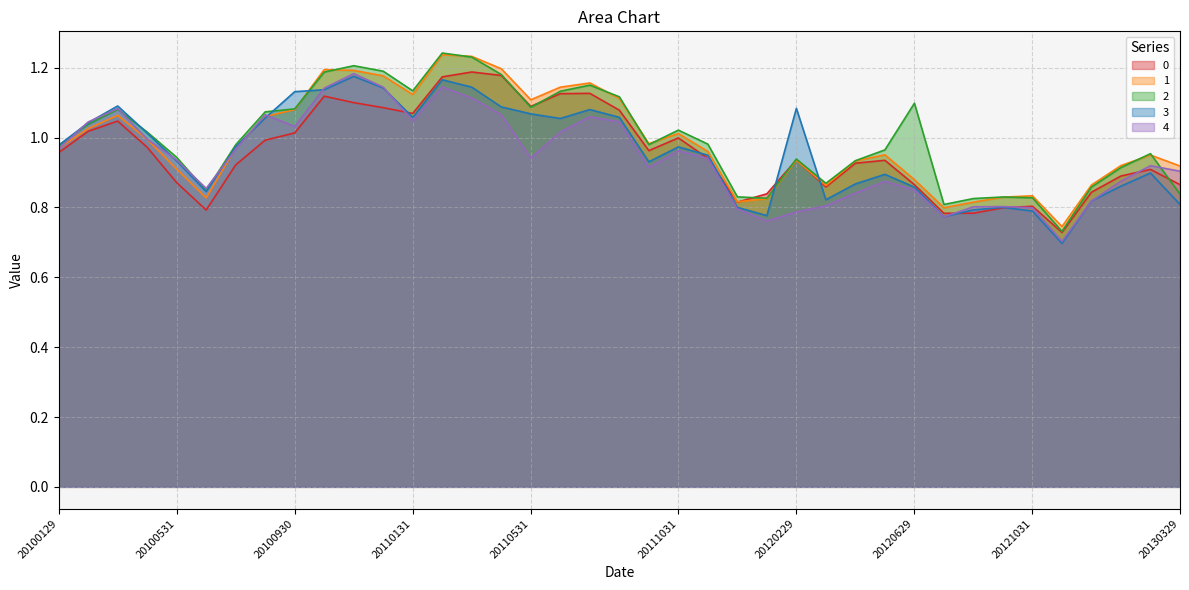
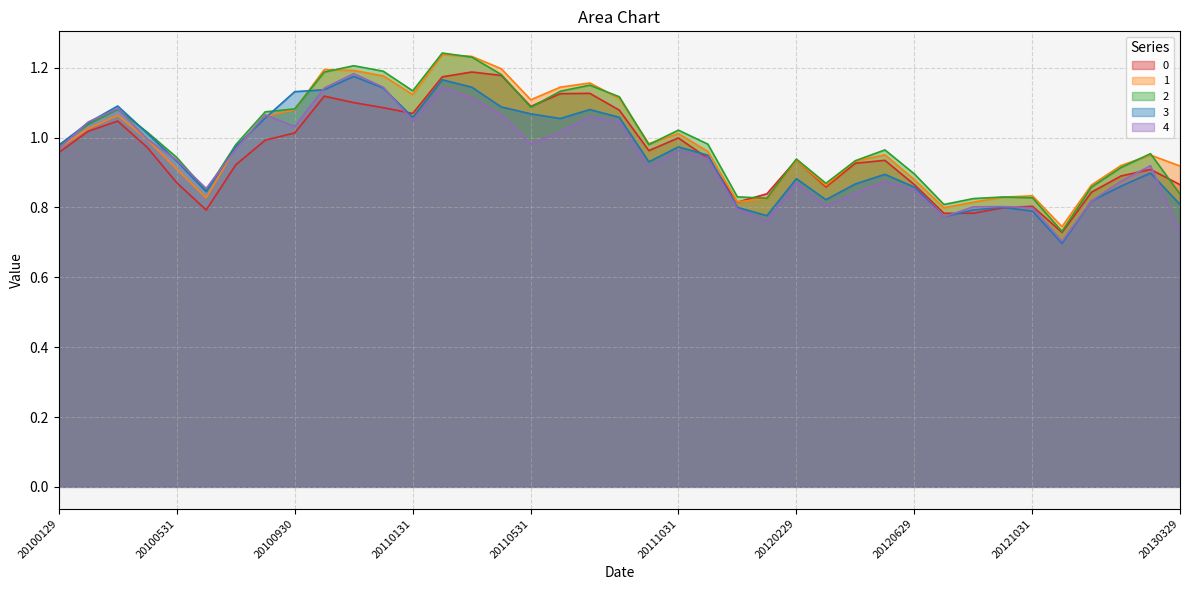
  {
    "2": {
      "20100531": 0.94,
      "20110131": 1.13,
      "20111031": 1.02,
-     "20120629": 1.10,
+     "20120629": 0.90,
      "20130329": 0.84
    },
    "3": {
      "20100930": 1.13,
      "20110131": 1.06,
      "20110531": 1.07,
      "20111031": 0.97,
-     "20120229": 1.08,
+     "20120229": 0.88,
      "20121031": 0.79,
      "20130329": 0.81
    },
    "4": {
      "20100930": 1.03,
      "20110131": 1.05,
-     "20110531": 0.94,
+     "20110531": 0.98,
      "20111031": 0.96,
-     "20120229": 0.79,
+     "20120229": 0.87,
      "20120629": 0.85,
-     "20130329": 0.90
+     "20130329": 0.73
    }
  }
